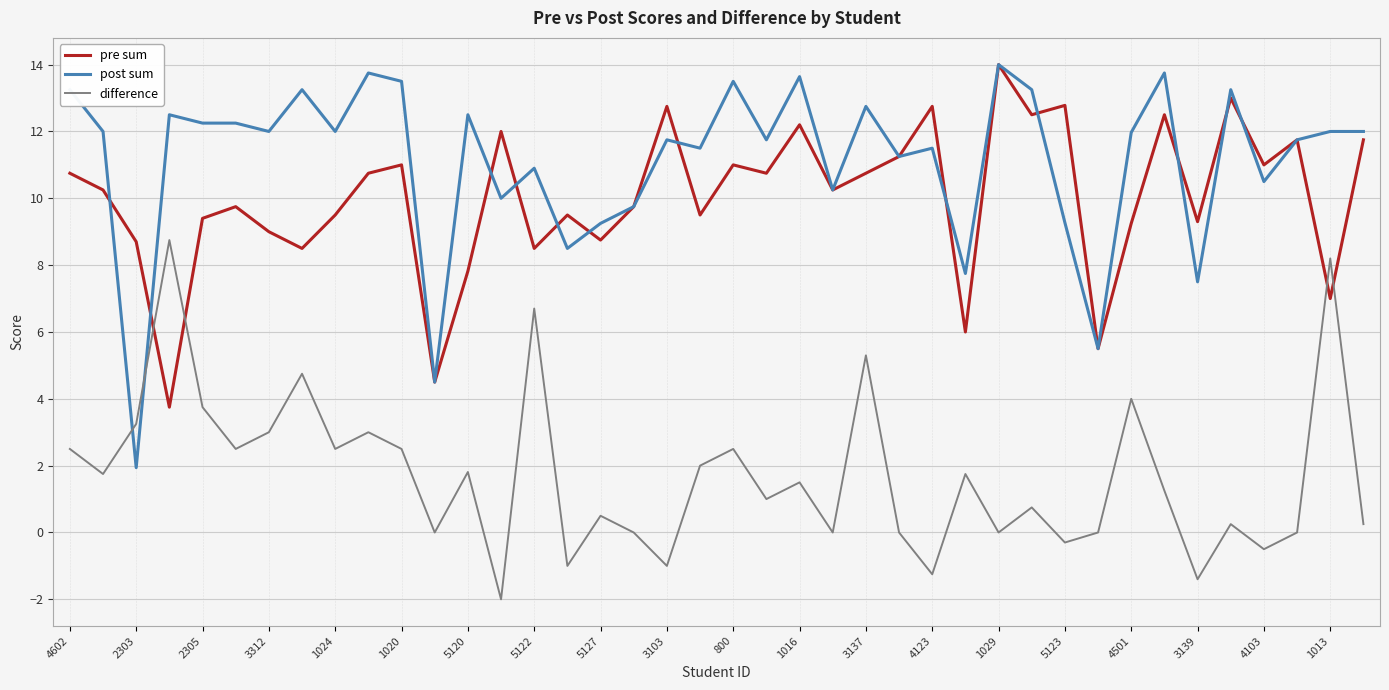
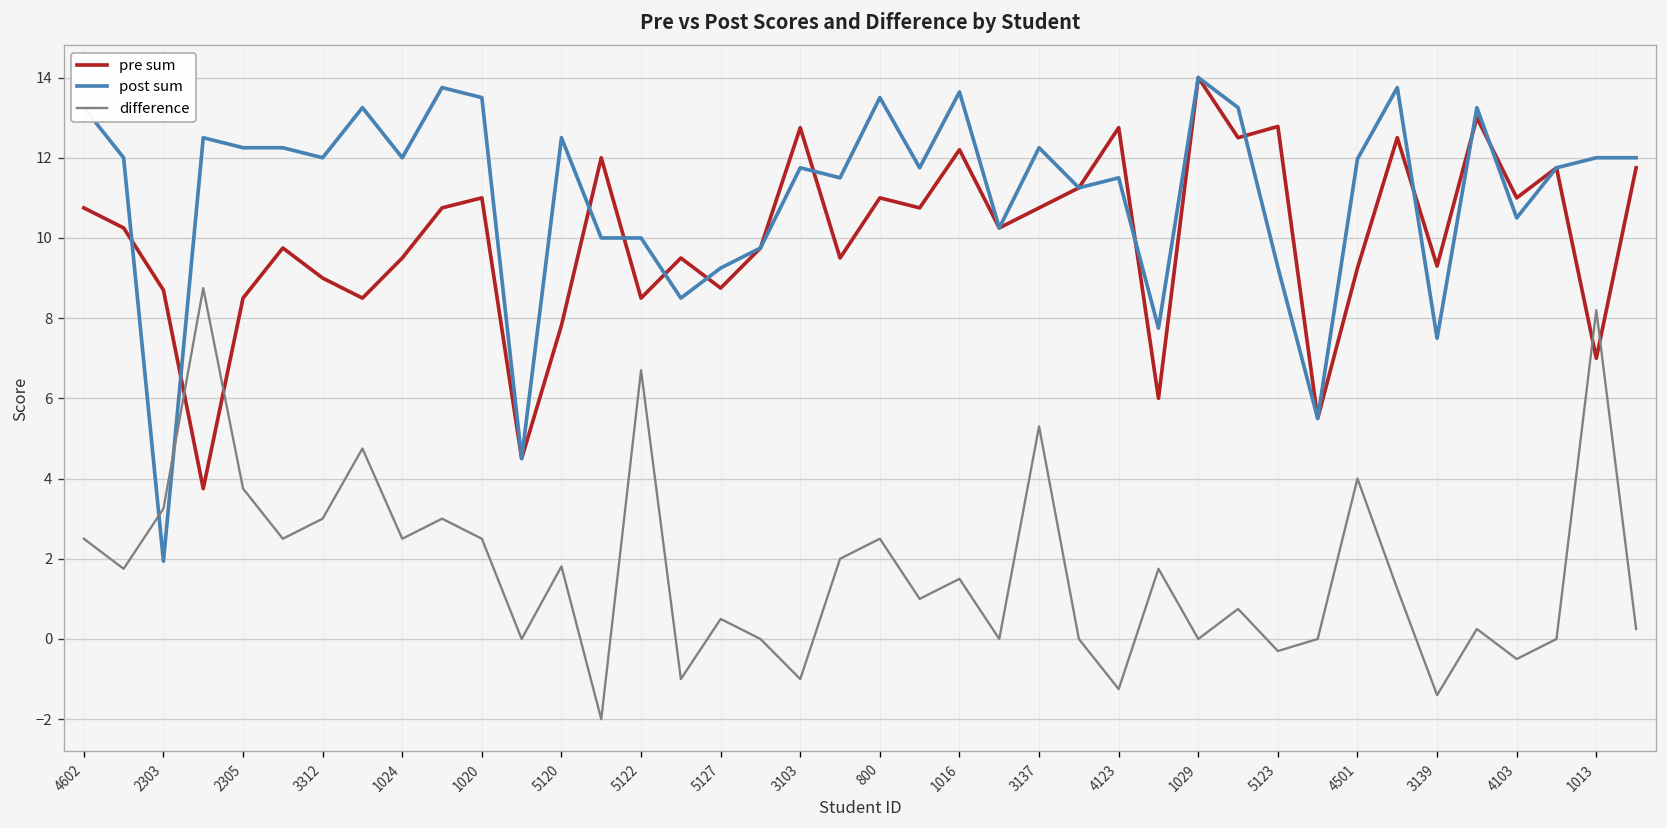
  {
    "pre sum": {
      "4602": 10.8,
      "2303": 8.7,
-     "2305": 9.4,
+     "2305": 8.5,
      "3312": 9.0,
      "1024": 9.5,
      "1020": 11.0,
      "5120": 7.8,
      "5122": 8.5,
      "5127": 8.8,
      "3103": 12.8,
      "800": 11.0,
      "1016": 12.2,
      "3137": 10.8,
      "4123": 12.8,
      "5123": 12.8,
      "4501": 9.3,
      "3139": 9.3,
      "4103": 11.0,
      "1013": 7.0
    },
    "post sum": {
      "2303": 1.9,
      "2305": 12.3,
      "3312": 12.0,
      "1024": 12.0,
      "1020": 13.5,
      "5120": 12.5,
-     "5122": 10.9,
+     "5122": 10.0,
      "5127": 9.3,
      "3103": 11.8,
      "800": 13.5,
      "1016": 13.6,
-     "3137": 12.8,
+     "3137": 12.3,
      "4123": 11.5,
      "5123": 9.3,
      "4501": 12.0,
      "3139": 7.5,
      "4103": 10.5,
      "1013": 12.0
    },
    "difference": {
      "4602": 2.5,
      "2303": 3.3,
      "2305": 3.8,
      "3312": 3.0,
      "1024": 2.5,
      "1020": 2.5,
      "5120": 1.8,
      "5122": 6.7,
      "5127": 0.5,
      "3103": -1.0,
      "800": 2.5,
      "1016": 1.5,
      "3137": 5.3,
      "4123": -1.3,
      "1029": 0.0,
      "5123": -0.3,
      "4501": 4.0,
      "3139": -1.4,
      "4103": -0.5,
      "1013": 8.2
    }
  }
